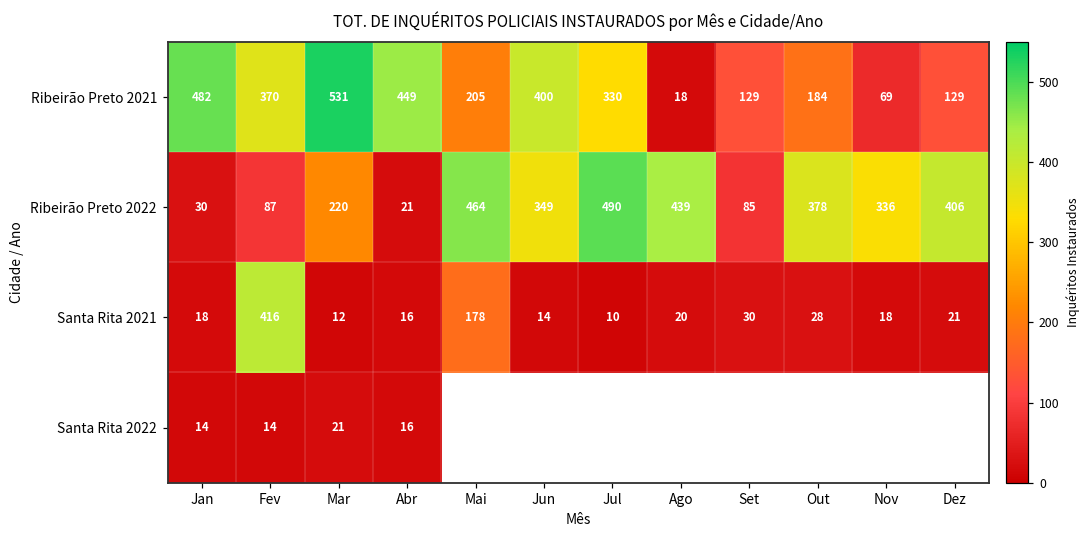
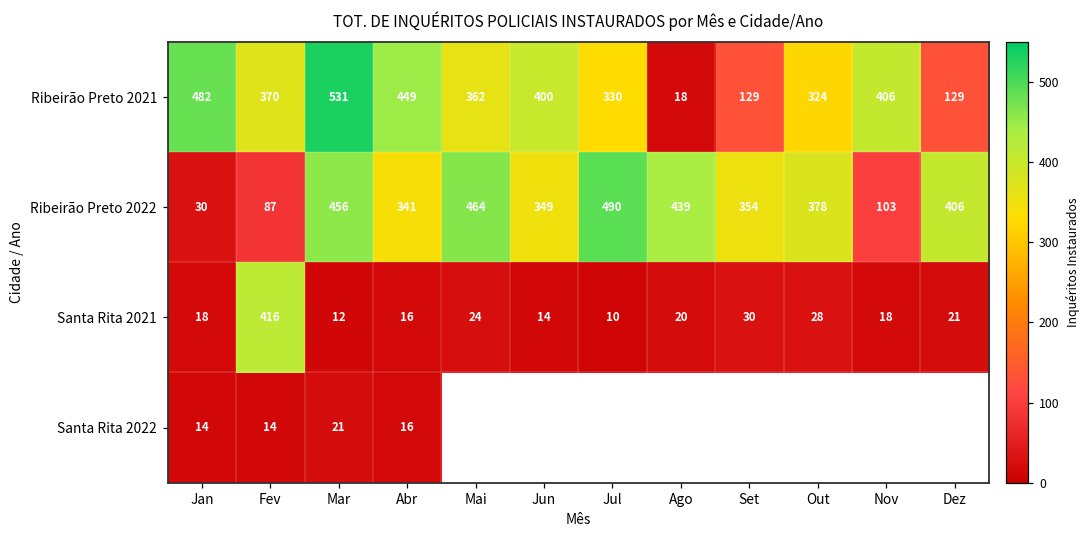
  {
    "Ribeirão Preto 2021": {
      "Jan": 482,
      "Fev": 370,
      "Mar": 531,
      "Abr": 449,
-     "Mai": 205,
+     "Mai": 362,
      "Jun": 400,
      "Jul": 330,
      "Ago": 18,
      "Set": 129,
-     "Out": 184,
-     "Nov": 69,
+     "Out": 324,
+     "Nov": 406,
      "Dez": 129
    },
    "Ribeirão Preto 2022": {
      "Jan": 30,
      "Fev": 87,
-     "Mar": 220,
-     "Abr": 21,
+     "Mar": 456,
+     "Abr": 341,
      "Mai": 464,
      "Jun": 349,
      "Jul": 490,
      "Ago": 439,
-     "Set": 85,
+     "Set": 354,
      "Out": 378,
-     "Nov": 336,
+     "Nov": 103,
      "Dez": 406
    },
    "Santa Rita 2021": {
      "Jan": 18,
      "Fev": 416,
      "Mar": 12,
      "Abr": 16,
-     "Mai": 178,
+     "Mai": 24,
      "Jun": 14,
      "Jul": 10,
      "Ago": 20,
      "Set": 30,
      "Out": 28,
      "Nov": 18,
      "Dez": 21
    },
    "Santa Rita 2022": {
      "Jan": 14,
      "Fev": 14,
      "Mar": 21,
      "Abr": 16
    }
  }
